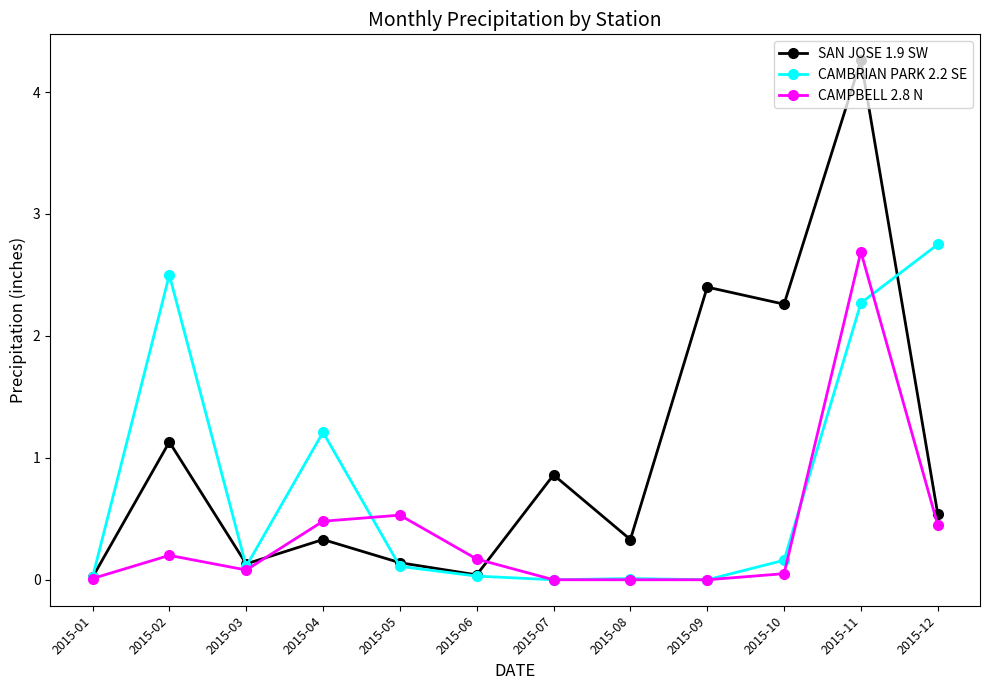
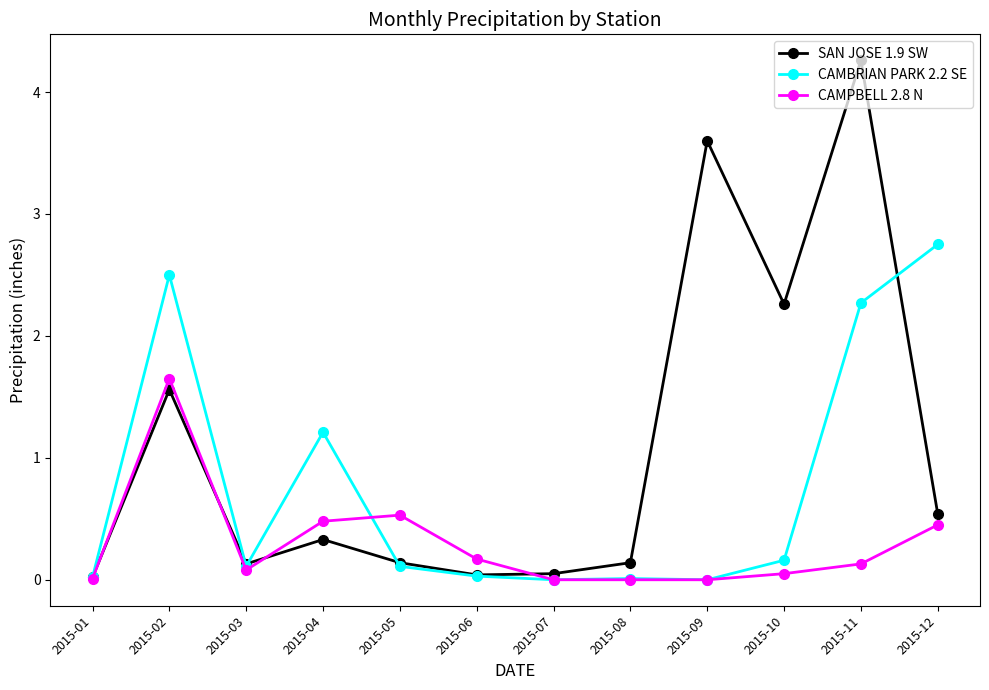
  {
    "SAN JOSE 1.9 SW": {
-     "2015-02": 1.13,
+     "2015-02": 1.56,
      "2015-04": 0.33,
      "2015-05": 0.14,
-     "2015-07": 0.86,
-     "2015-08": 0.33,
-     "2015-09": 2.4,
+     "2015-07": 0.05,
+     "2015-08": 0.14,
+     "2015-09": 3.6,
      "2015-10": 2.26,
      "2015-12": 0.54
    },
    "CAMBRIAN PARK 2.2 SE": {
      "2015-02": 2.50,
      "2015-04": 1.21,
      "2015-05": 0.11,
      "2015-10": 0.16,
      "2015-11": 2.27,
      "2015-12": 2.75
    },
    "CAMPBELL 2.8 N": {
-     "2015-02": 0.20,
+     "2015-02": 1.65,
      "2015-03": 0.08,
      "2015-04": 0.48,
      "2015-05": 0.53,
      "2015-06": 0.17,
      "2015-10": 0.05,
-     "2015-11": 2.69,
+     "2015-11": 0.13,
      "2015-12": 0.45
    }
  }
